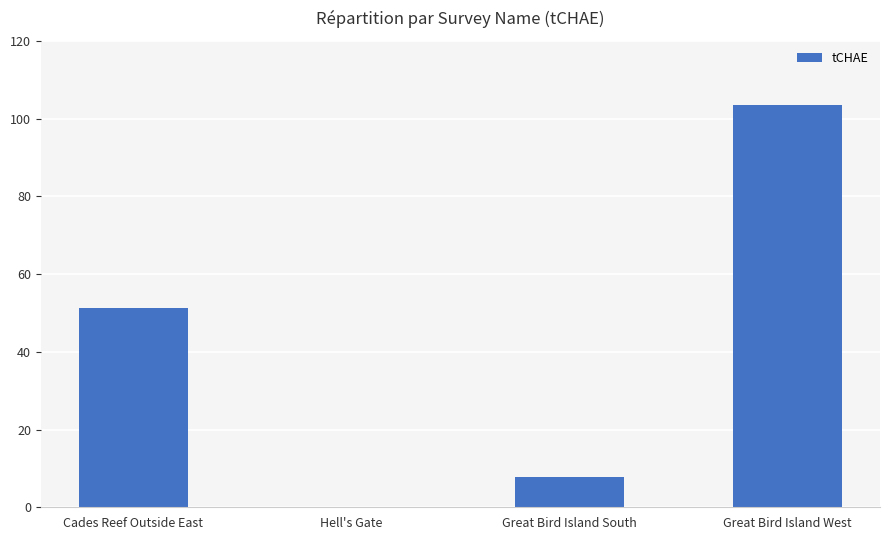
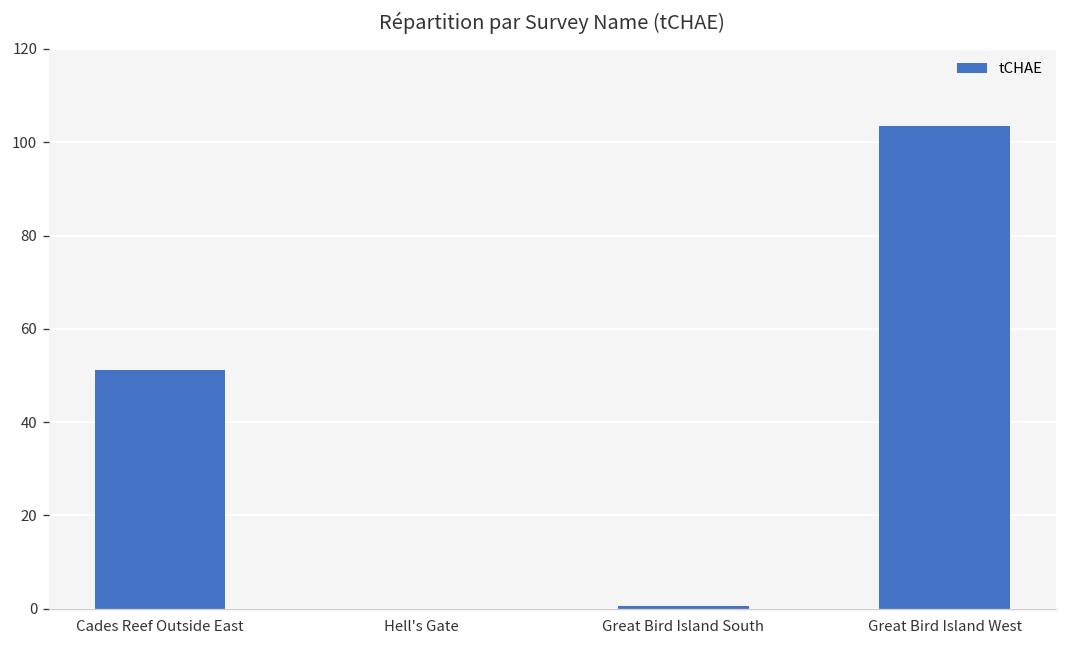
  {
    "Cades Reef Outside East": 51,
    "Hell's Gate": 0,
-   "Great Bird Island South": 8,
+   "Great Bird Island South": 1,
    "Great Bird Island West": 103
  }
